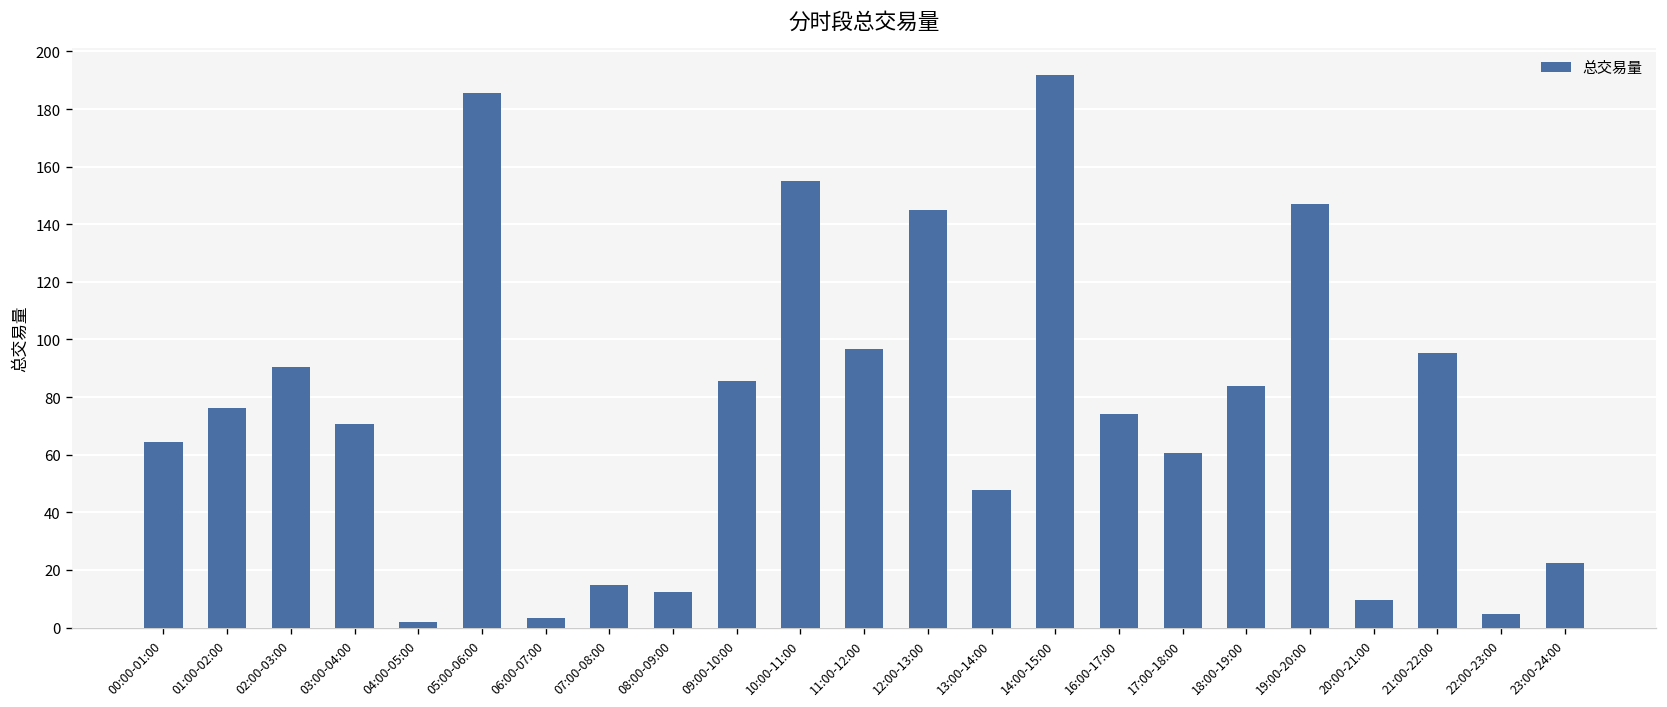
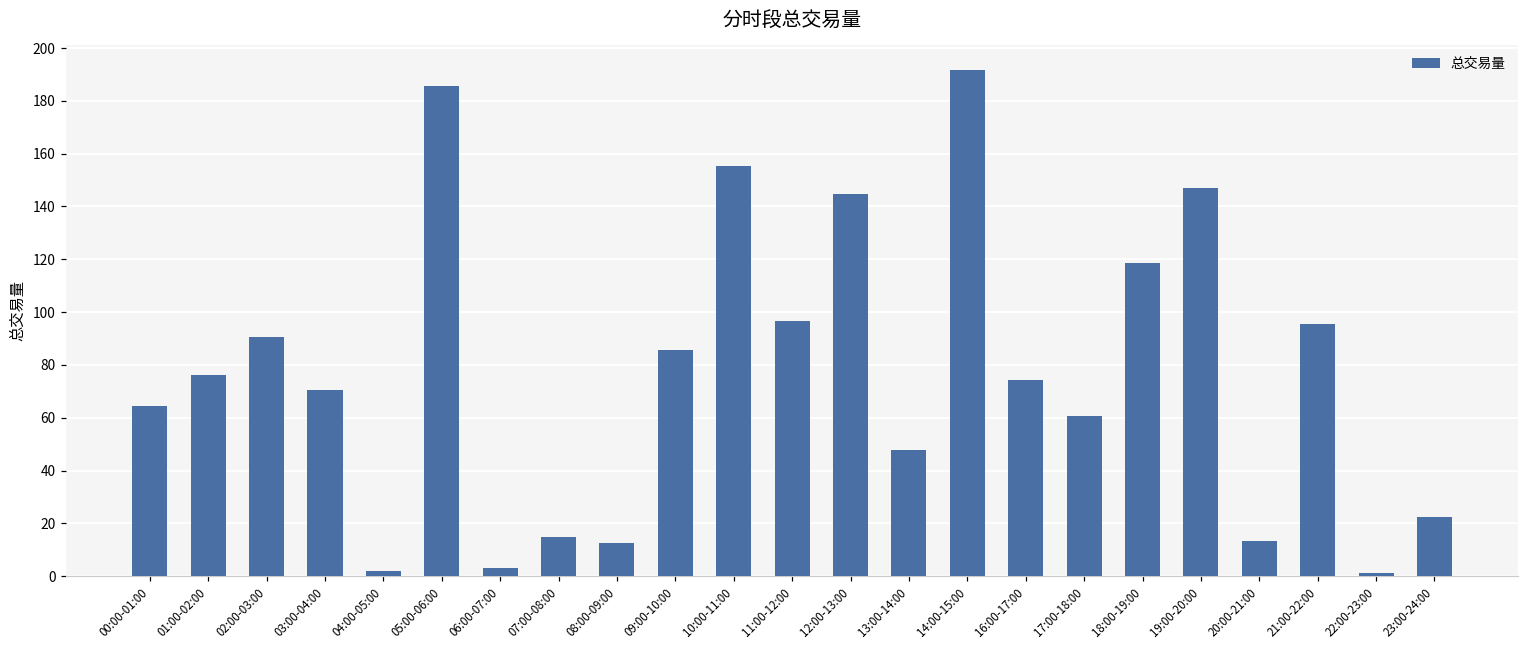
  {
    "00:00-01:00": 64,
    "01:00-02:00": 76,
    "02:00-03:00": 91,
    "03:00-04:00": 71,
    "04:00-05:00": 2,
    "05:00-06:00": 186,
    "06:00-07:00": 3,
    "07:00-08:00": 15,
    "08:00-09:00": 12,
    "09:00-10:00": 86,
    "10:00-11:00": 155,
    "11:00-12:00": 97,
    "12:00-13:00": 145,
    "13:00-14:00": 48,
    "14:00-15:00": 192,
    "16:00-17:00": 74,
    "17:00-18:00": 60,
-   "18:00-19:00": 84,
+   "18:00-19:00": 119,
    "19:00-20:00": 147,
-   "20:00-21:00": 9,
+   "20:00-21:00": 13,
    "21:00-22:00": 95,
-   "22:00-23:00": 5,
+   "22:00-23:00": 1,
    "23:00-24:00": 22
  }
